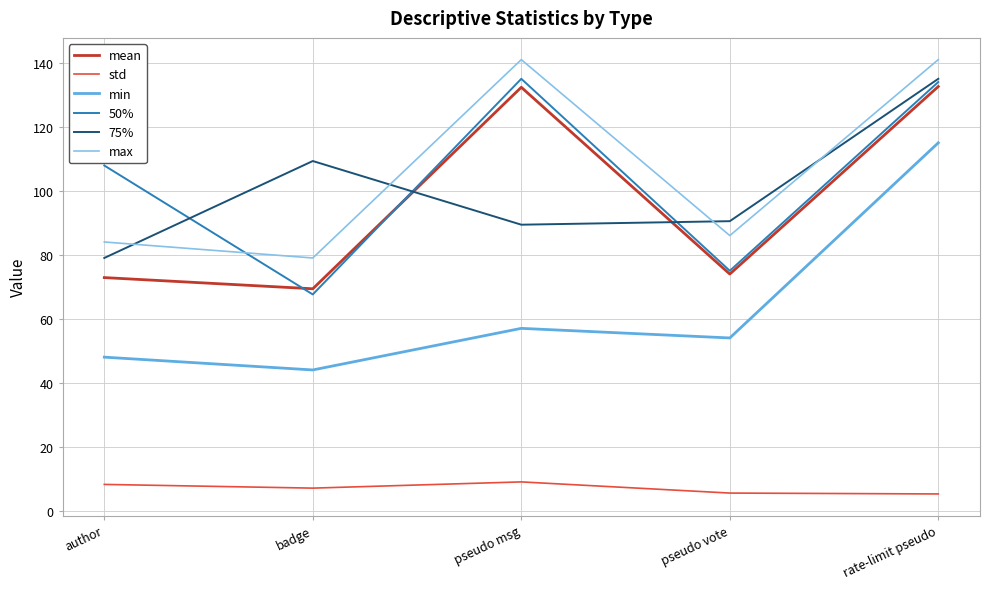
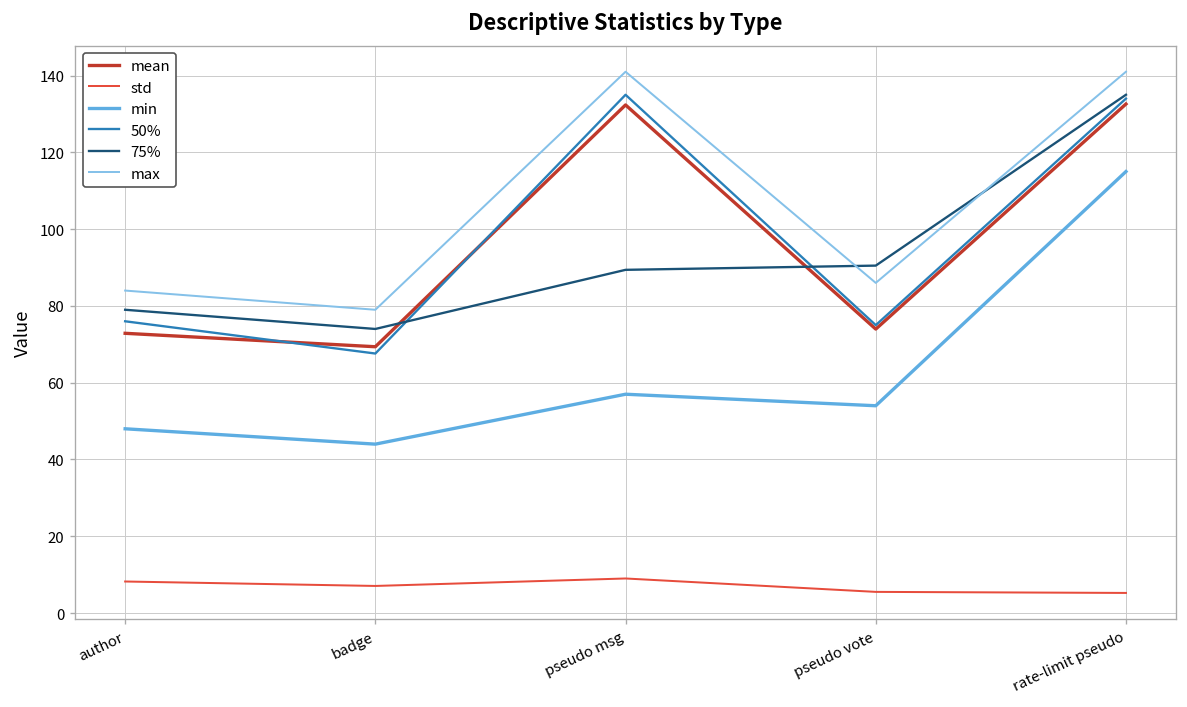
  {
    "50%": {
-     "author": 108,
+     "author": 76,
      "badge": 68,
      "pseudo msg": 135,
      "pseudo vote": 75,
      "rate-limit pseudo": 134
    },
    "75%": {
      "author": 79,
-     "badge": 109,
+     "badge": 74,
      "pseudo msg": 89,
      "pseudo vote": 91,
      "rate-limit pseudo": 135
    }
  }
